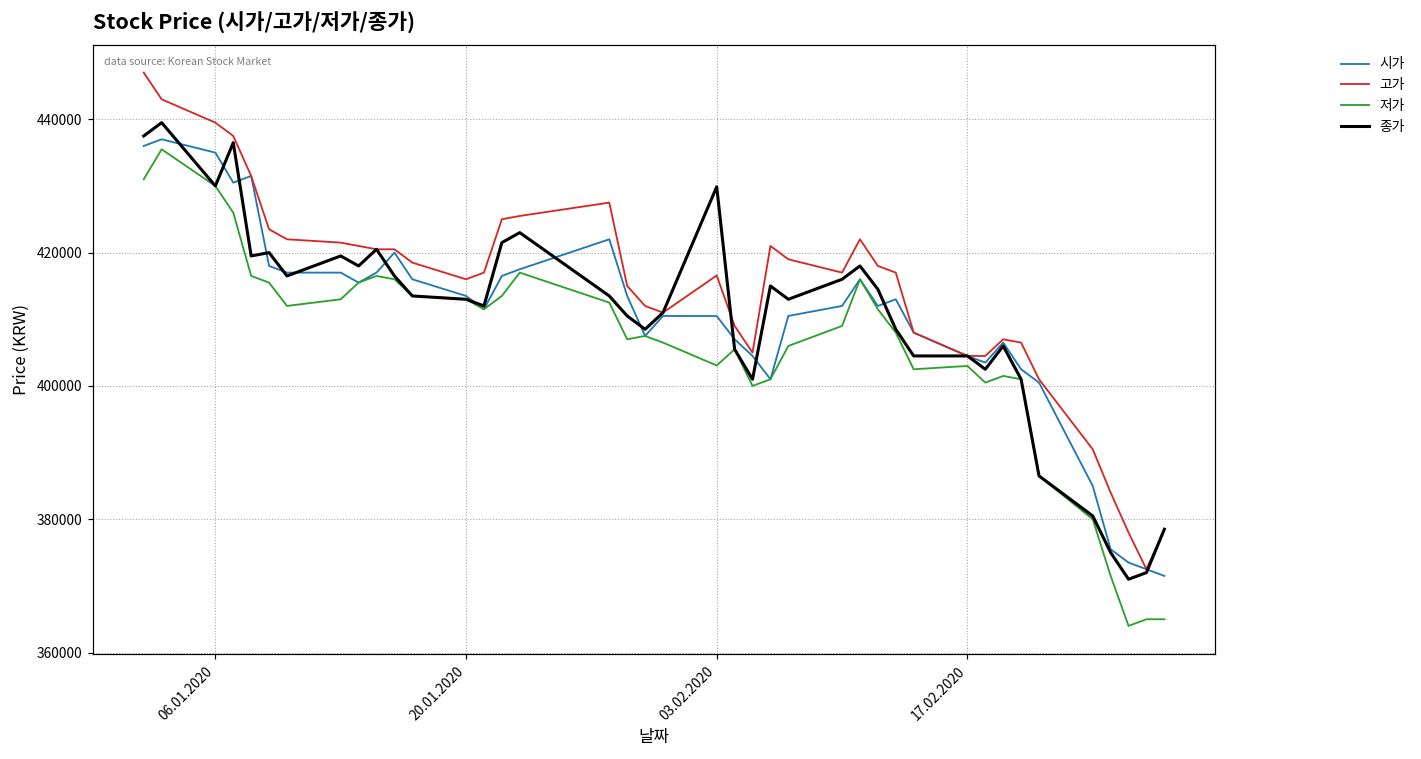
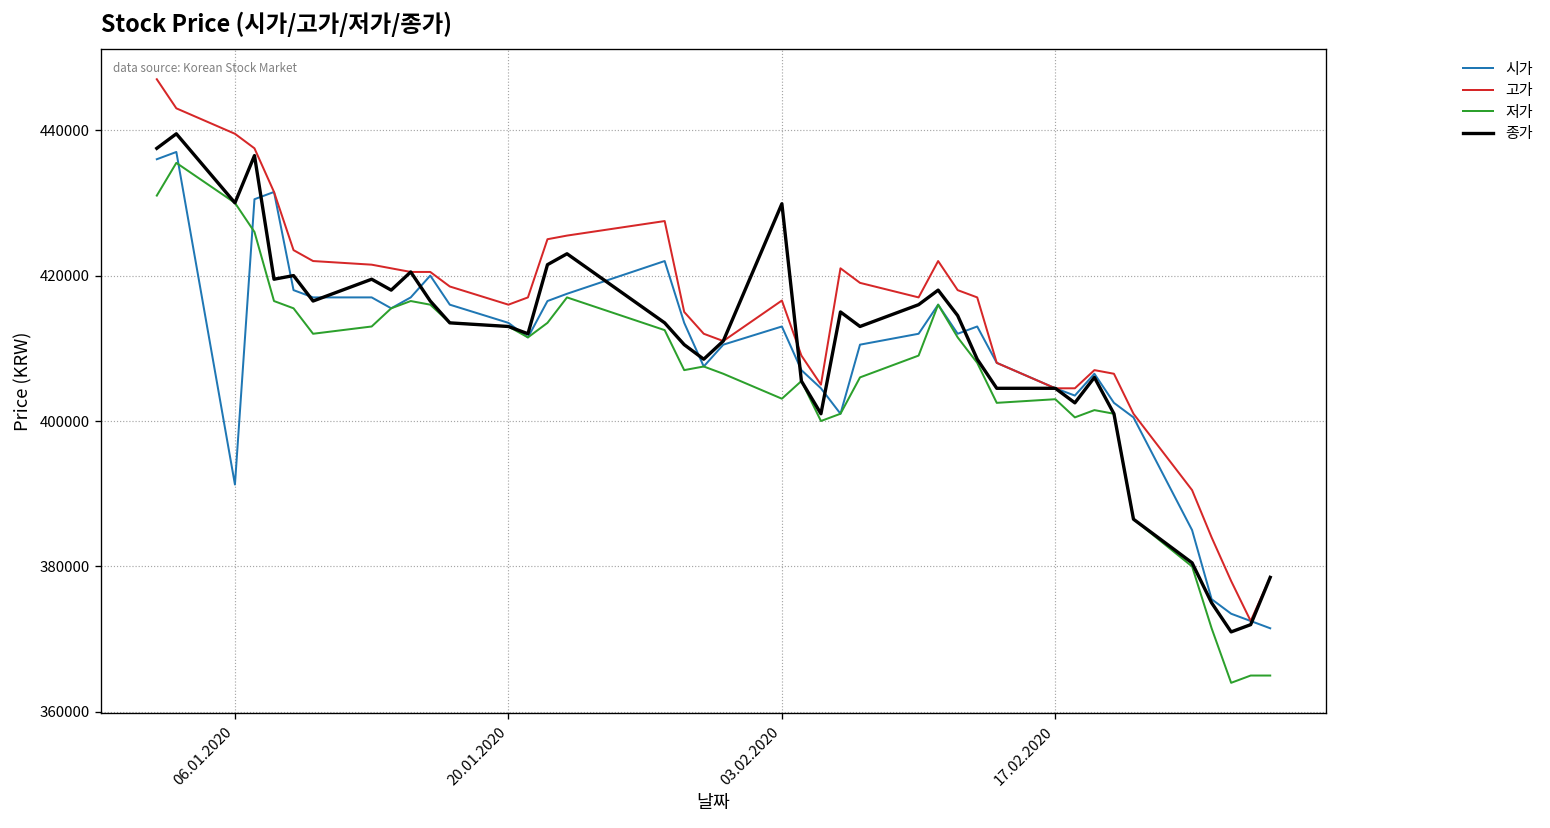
  {
    "시가": {
-     "06.01.2020": 435000,
+     "06.01.2020": 391000,
      "20.01.2020": 414000,
-     "03.02.2020": 410000
+     "03.02.2020": 413000
    },
    "고가": {
      "06.01.2020": 440000,
      "20.01.2020": 416000,
      "03.02.2020": 417000
    },
    "저가": {
      "03.02.2020": 403000,
      "17.02.2020": 403000
    },
    "종가": {
      "03.02.2020": 430000
    }
  }
